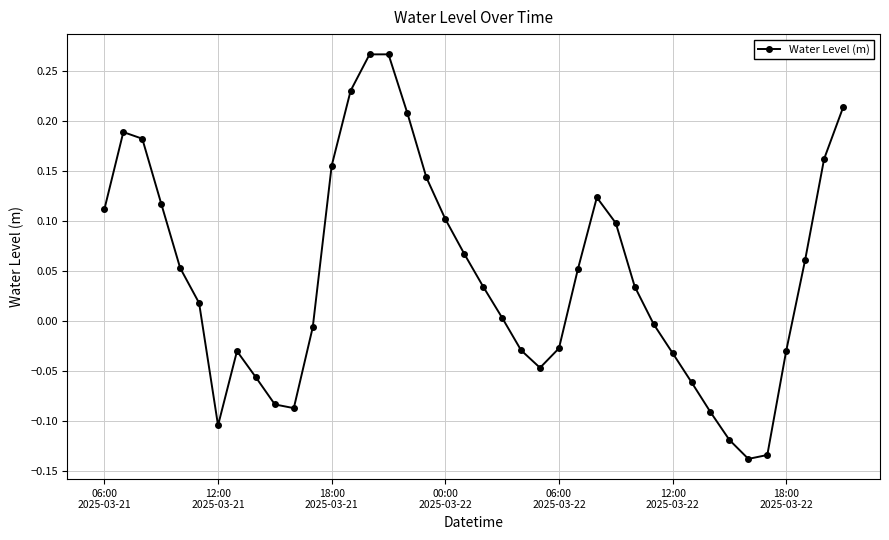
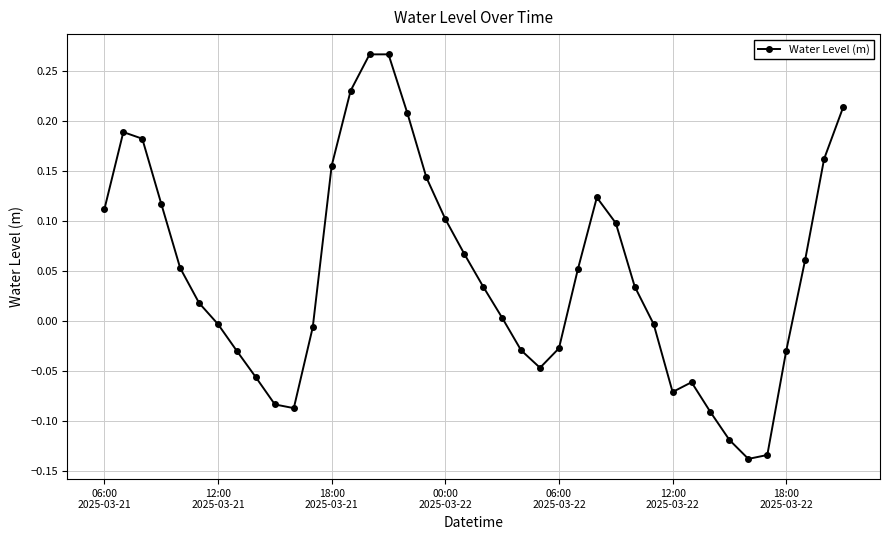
  {
    "06:00 2025-03-21": 0.112,
-   "12:00 2025-03-21": -0.104,
+   "12:00 2025-03-21": -0.003,
    "18:00 2025-03-21": 0.155,
    "00:00 2025-03-22": 0.102,
    "06:00 2025-03-22": -0.027,
-   "12:00 2025-03-22": -0.032,
+   "12:00 2025-03-22": -0.071,
    "18:00 2025-03-22": -0.029
  }
